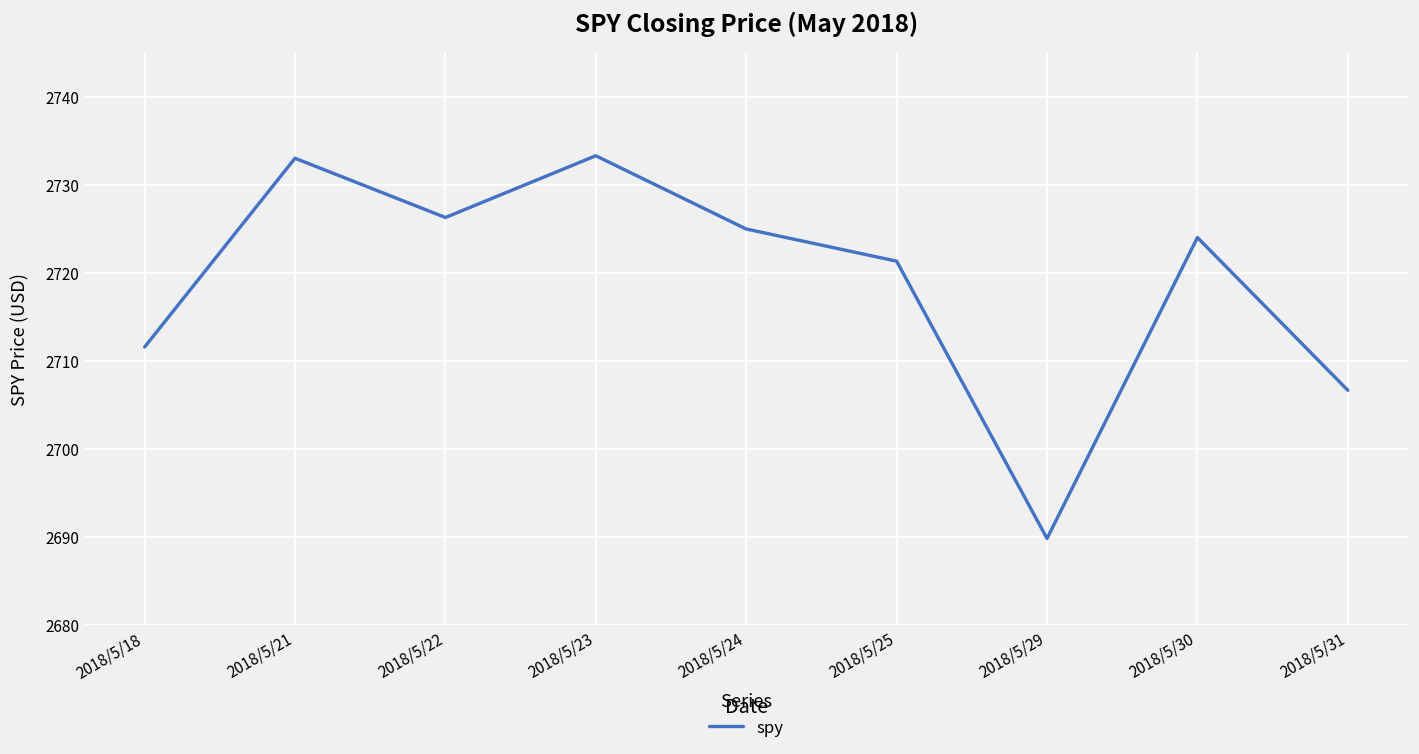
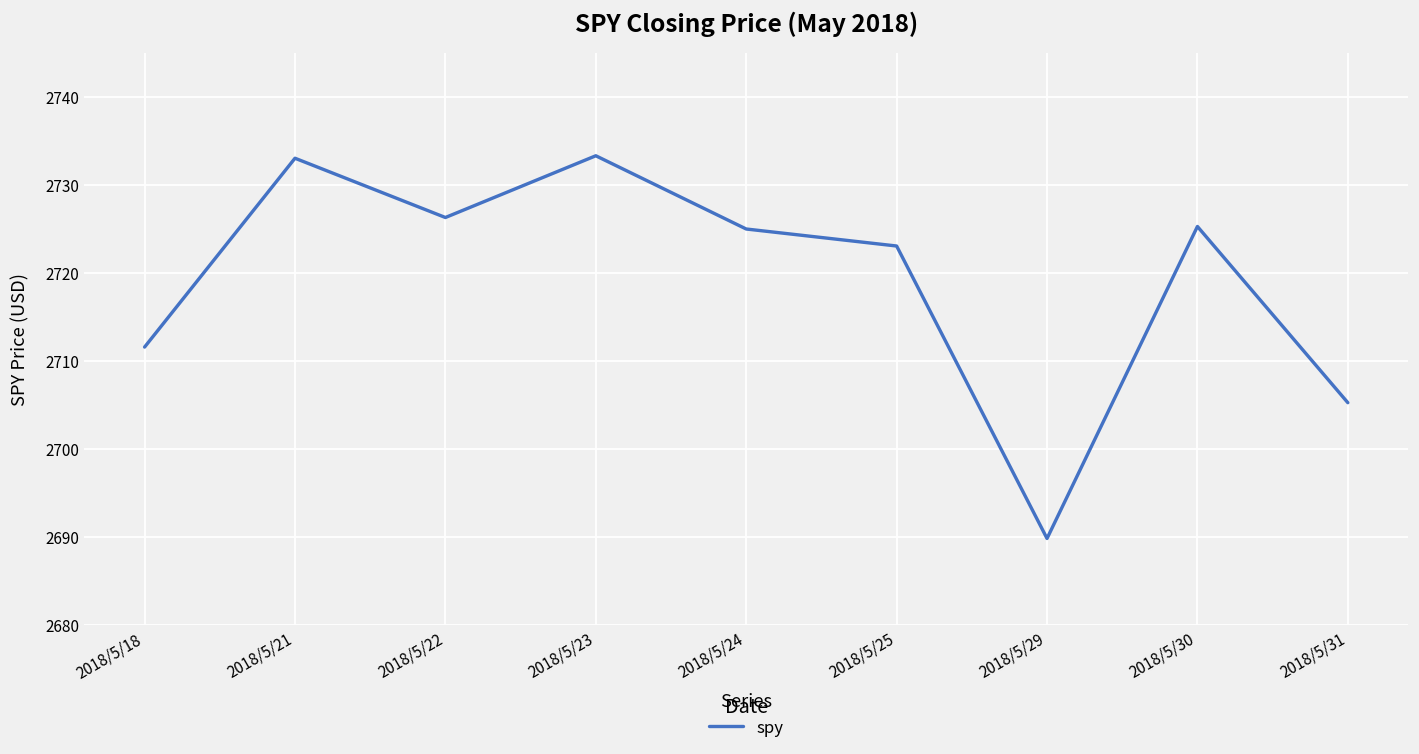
  {
    "2018/5/18": 2712,
    "2018/5/21": 2733,
    "2018/5/22": 2726,
    "2018/5/23": 2733,
    "2018/5/24": 2725,
-   "2018/5/25": 2721,
+   "2018/5/25": 2723,
    "2018/5/29": 2690,
-   "2018/5/30": 2724,
-   "2018/5/31": 2707
+   "2018/5/30": 2725,
+   "2018/5/31": 2705
  }
